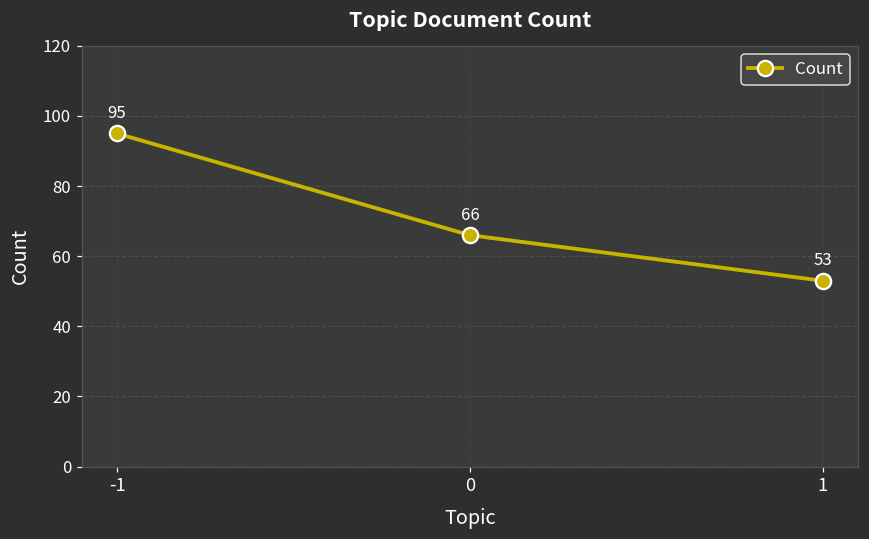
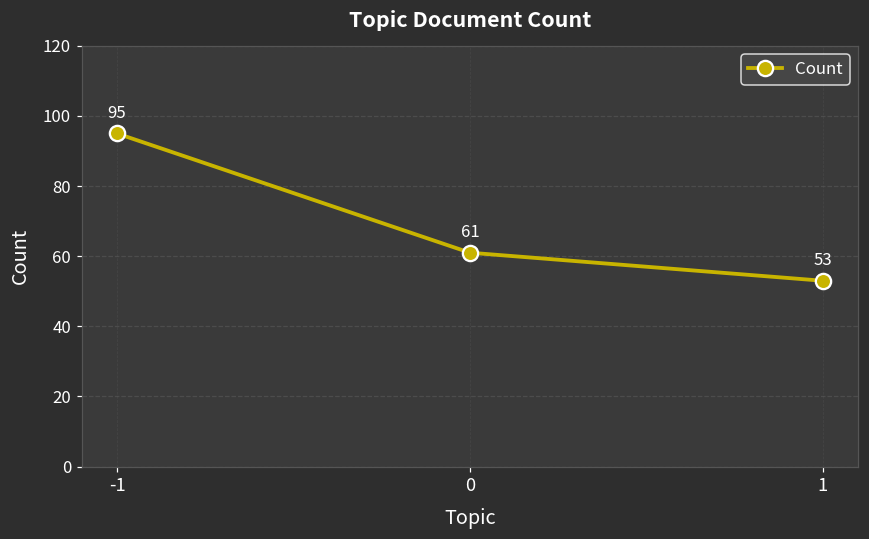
  {
    "-1": 95,
-   "0": 66,
+   "0": 61,
    "1": 53
  }
